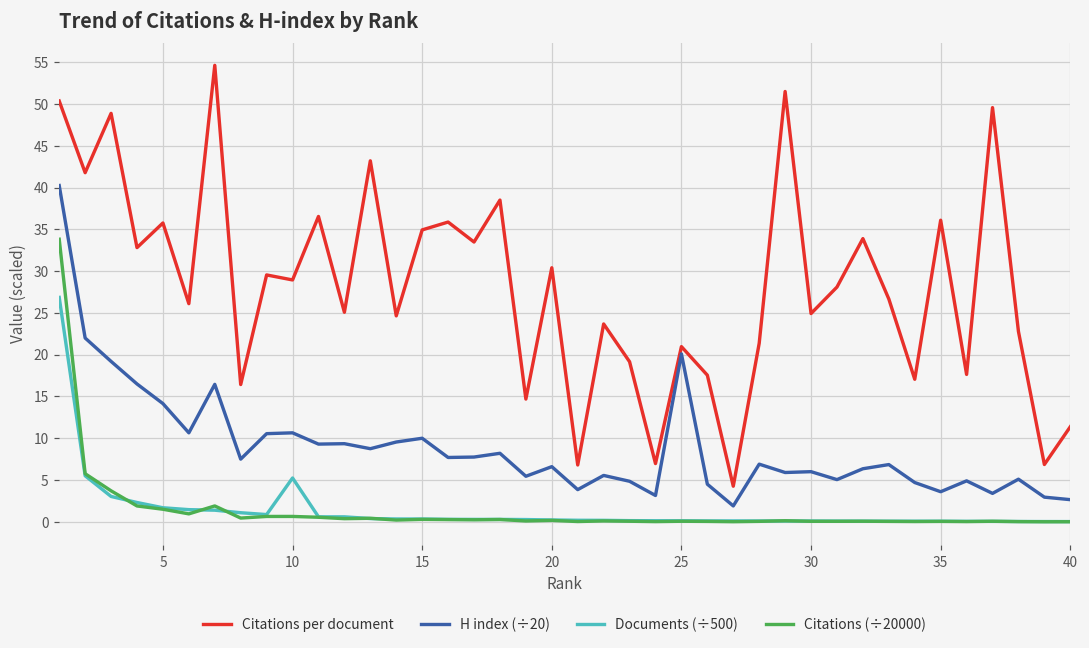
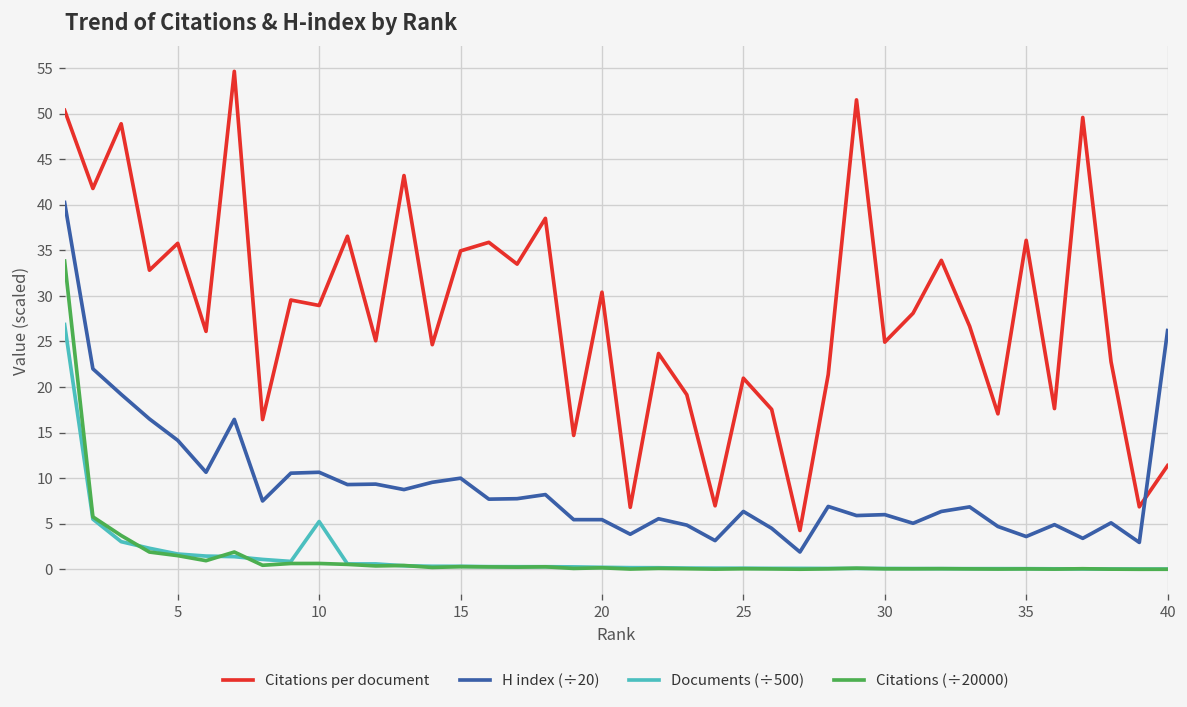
  {
    "Citations per document": {
      "5": 36,
      "10": 29,
      "15": 35,
      "20": 30,
      "25": 21,
      "30": 25,
      "35": 36,
      "40": 11
    },
    "H index (÷20)": {
      "5": 14,
      "10": 11,
      "15": 10,
-     "20": 7,
-     "25": 20,
+     "20": 5,
+     "25": 6,
      "30": 6,
      "35": 4,
-     "40": 3
+     "40": 26
    },
    "Documents (÷500)": {
      "10": 5
    },
    "Citations (÷20000)": {
      "10": 1
    }
  }
